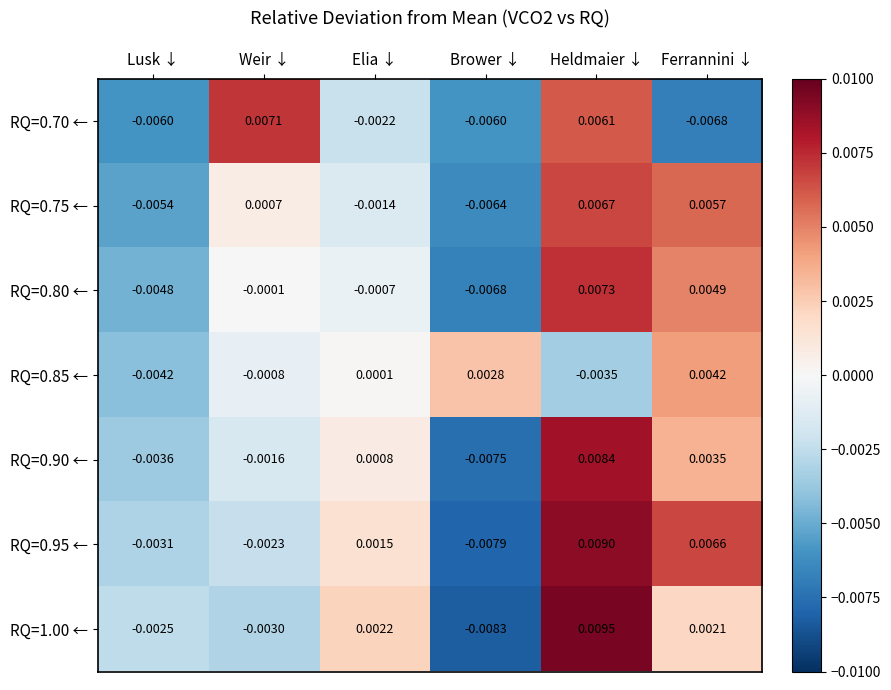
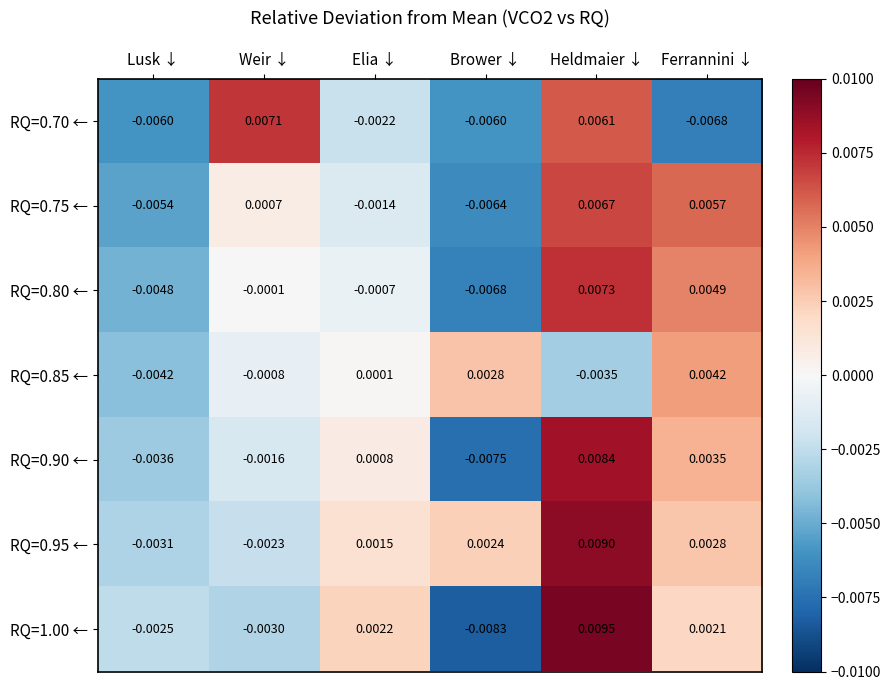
  {
    "RQ=0.70 ←": {
      "Lusk ↓": -0.0060,
      "Weir ↓": 0.0071,
      "Elia ↓": -0.0022,
      "Brower ↓": -0.0060,
      "Heldmaier ↓": 0.0061,
      "Ferrannini ↓": -0.0068
    },
    "RQ=0.75 ←": {
      "Lusk ↓": -0.0054,
      "Weir ↓": 0.0007,
      "Elia ↓": -0.0014,
      "Brower ↓": -0.0064,
      "Heldmaier ↓": 0.0067,
      "Ferrannini ↓": 0.0057
    },
    "RQ=0.80 ←": {
      "Lusk ↓": -0.0048,
      "Weir ↓": -0.0001,
      "Elia ↓": -0.0007,
      "Brower ↓": -0.0068,
      "Heldmaier ↓": 0.0073,
      "Ferrannini ↓": 0.0049
    },
    "RQ=0.85 ←": {
      "Lusk ↓": -0.0042,
      "Weir ↓": -0.0008,
      "Elia ↓": 0.0001,
      "Brower ↓": 0.0028,
      "Heldmaier ↓": -0.0035,
      "Ferrannini ↓": 0.0042
    },
    "RQ=0.90 ←": {
      "Lusk ↓": -0.0036,
      "Weir ↓": -0.0016,
      "Elia ↓": 0.0008,
      "Brower ↓": -0.0075,
      "Heldmaier ↓": 0.0084,
      "Ferrannini ↓": 0.0035
    },
    "RQ=0.95 ←": {
      "Lusk ↓": -0.0031,
      "Weir ↓": -0.0023,
      "Elia ↓": 0.0015,
-     "Brower ↓": -0.0079,
+     "Brower ↓": 0.0024,
      "Heldmaier ↓": 0.0090,
-     "Ferrannini ↓": 0.0066
+     "Ferrannini ↓": 0.0028
    },
    "RQ=1.00 ←": {
      "Lusk ↓": -0.0025,
      "Weir ↓": -0.0030,
      "Elia ↓": 0.0022,
      "Brower ↓": -0.0083,
      "Heldmaier ↓": 0.0095,
      "Ferrannini ↓": 0.0021
    }
  }
